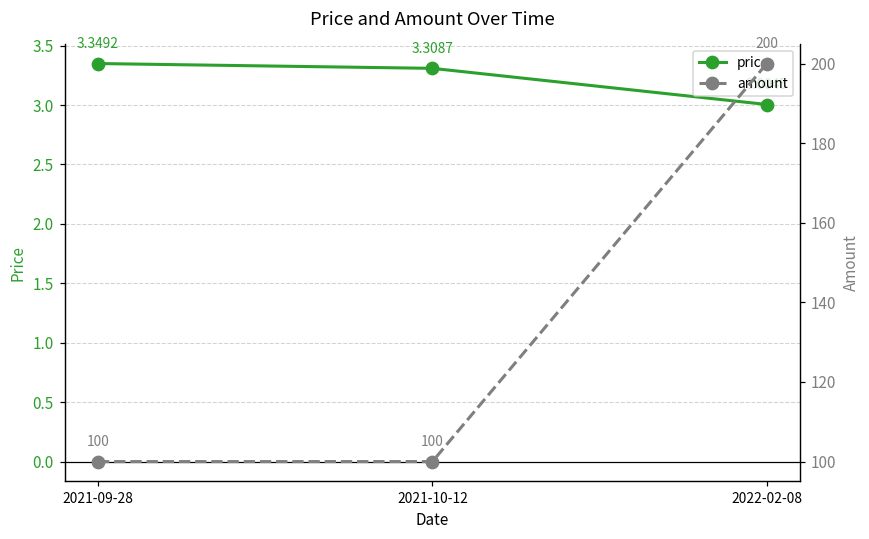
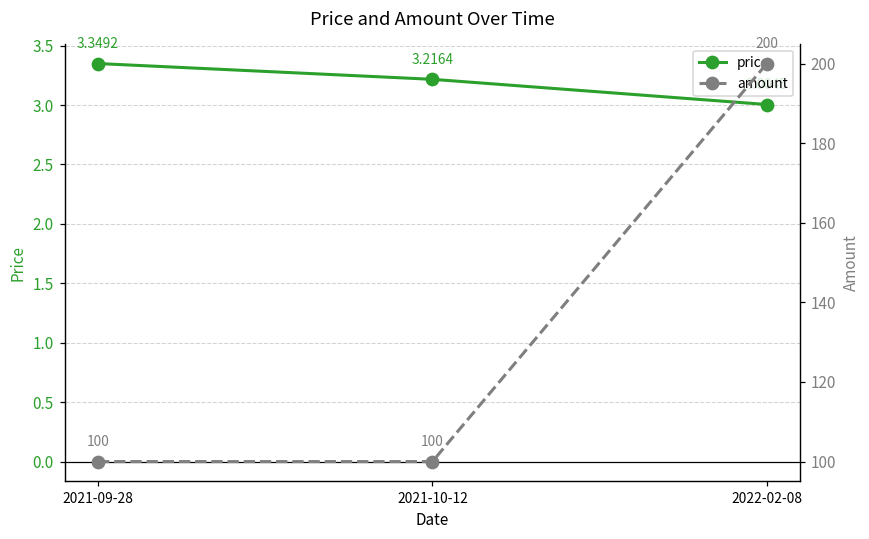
  {
    "price": {
      "2021-09-28": 3.3492,
-     "2021-10-12": 3.3087
+     "2021-10-12": 3.2164
    },
    "amount": {
      "2021-09-28": 100,
      "2021-10-12": 100
    }
  }
